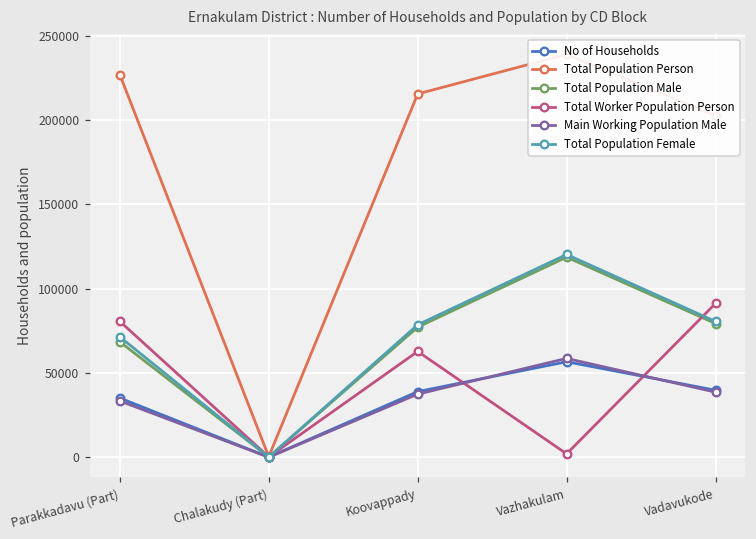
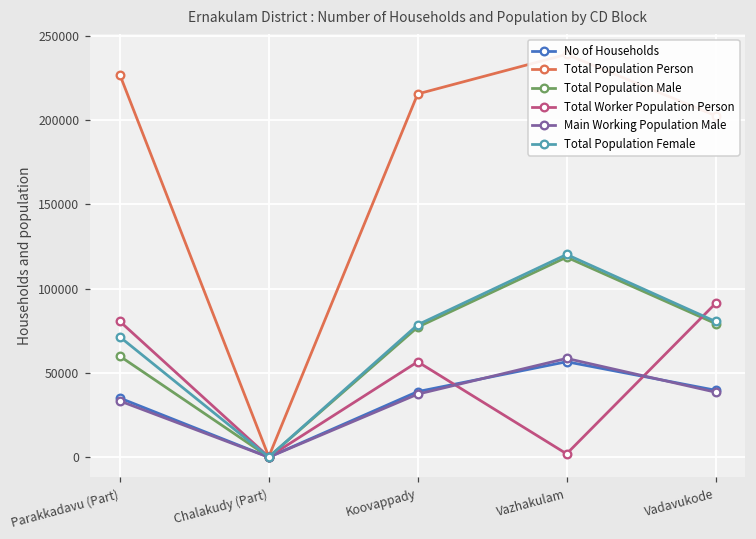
  {
    "Total Population Person": {
      "Parakkadavu (Part)": 227000,
      "Koovappady": 215000
    },
    "Total Population Male": {
-     "Parakkadavu (Part)": 68000
+     "Parakkadavu (Part)": 60000
    },
    "Total Worker Population Person": {
      "Parakkadavu (Part)": 81000,
-     "Koovappady": 63000,
+     "Koovappady": 57000,
      "Vazhakulam": 2000,
      "Vadavukode": 91000
    },
    "Main Working Population Male": {
      "Parakkadavu (Part)": 33000,
      "Vazhakulam": 59000
    }
  }
